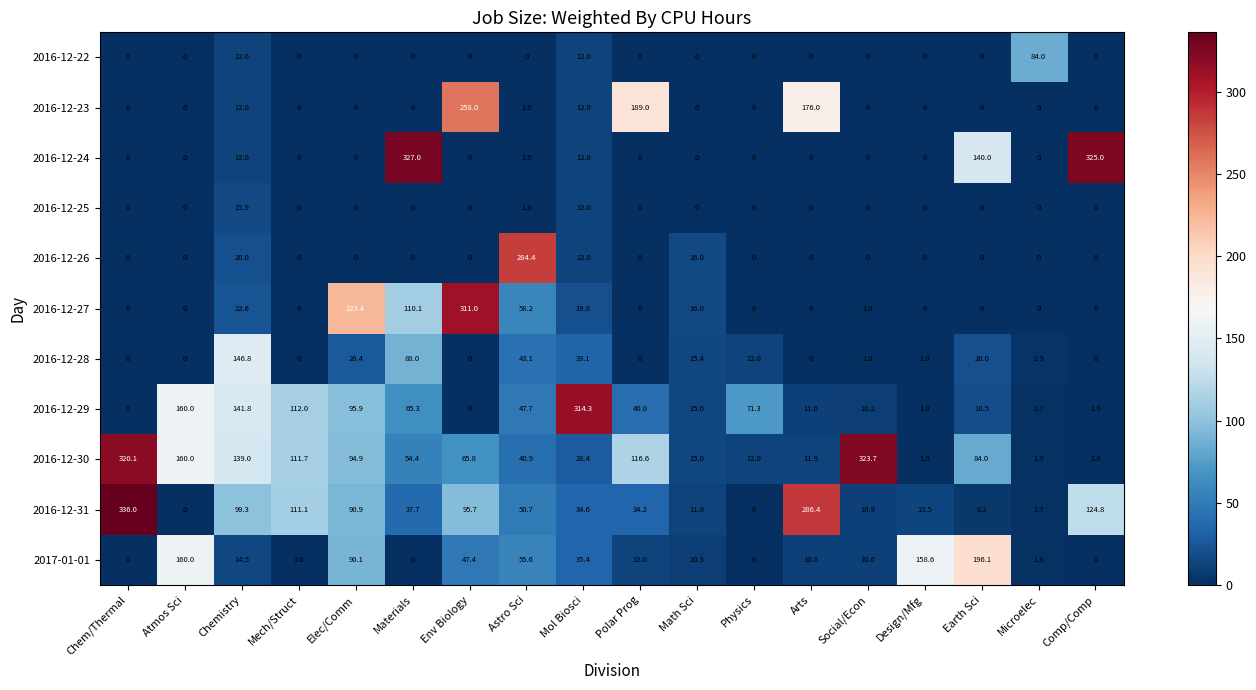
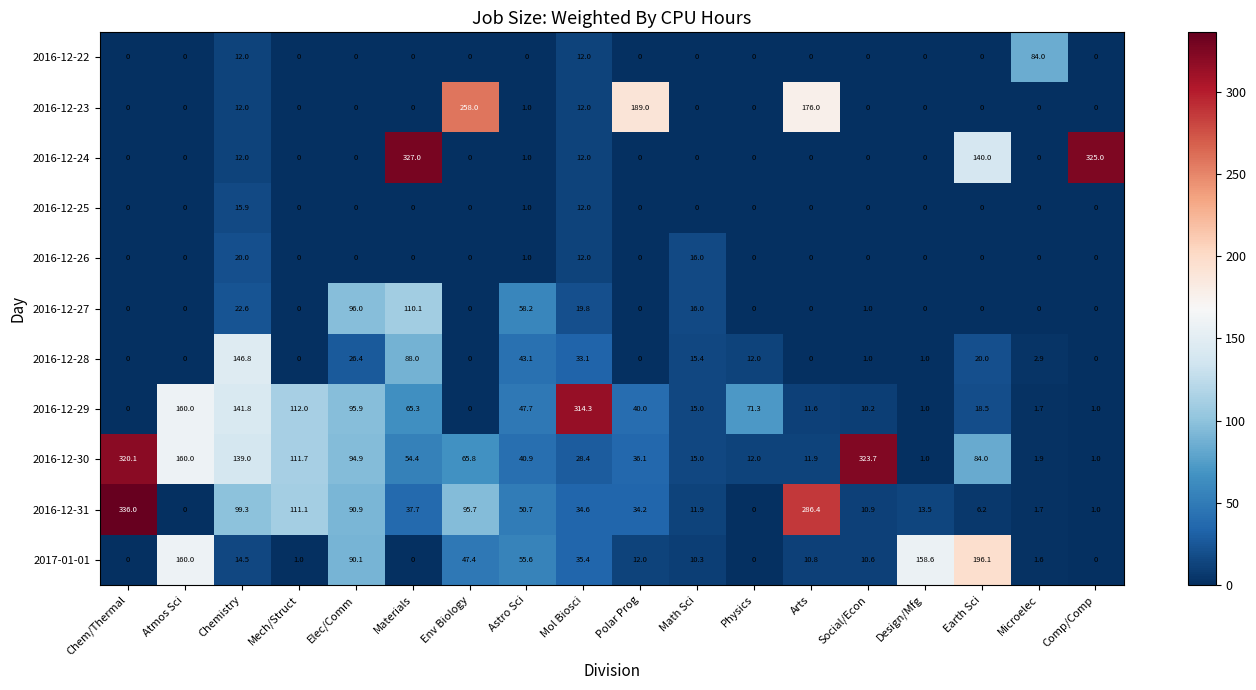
  {
    "2016-12-22": {
      "Chem/Thermal": 0,
      "Atmos Sci": 0,
      "Chemistry": 12.0,
      "Mech/Struct": 0,
      "Elec/Comm": 0,
      "Materials": 0,
      "Env Biology": 0,
      "Astro Sci": 0,
      "Mol Biosci": 12.0,
      "Polar Prog": 0,
      "Math Sci": 0,
      "Physics": 0,
      "Arts": 0,
      "Social/Econ": 0,
      "Design/Mfg": 0,
      "Earth Sci": 0,
      "Microelec": 84.0,
      "Comp/Comp": 0
    },
    "2016-12-23": {
      "Chem/Thermal": 0,
      "Atmos Sci": 0,
      "Chemistry": 12.0,
      "Mech/Struct": 0,
      "Elec/Comm": 0,
      "Materials": 0,
      "Env Biology": 258.0,
      "Astro Sci": 1.0,
      "Mol Biosci": 12.0,
      "Polar Prog": 189.0,
      "Math Sci": 0,
      "Physics": 0,
      "Arts": 176.0,
      "Social/Econ": 0,
      "Design/Mfg": 0,
      "Earth Sci": 0,
      "Microelec": 0,
      "Comp/Comp": 0
    },
    "2016-12-24": {
      "Chem/Thermal": 0,
      "Atmos Sci": 0,
      "Chemistry": 12.0,
      "Mech/Struct": 0,
      "Elec/Comm": 0,
      "Materials": 327.0,
      "Env Biology": 0,
      "Astro Sci": 1.0,
      "Mol Biosci": 12.0,
      "Polar Prog": 0,
      "Math Sci": 0,
      "Physics": 0,
      "Arts": 0,
      "Social/Econ": 0,
      "Design/Mfg": 0,
      "Earth Sci": 140.0,
      "Microelec": 0,
      "Comp/Comp": 325.0
    },
    "2016-12-25": {
      "Chem/Thermal": 0,
      "Atmos Sci": 0,
      "Chemistry": 15.9,
      "Mech/Struct": 0,
      "Elec/Comm": 0,
      "Materials": 0,
      "Env Biology": 0,
      "Astro Sci": 1.0,
      "Mol Biosci": 12.0,
      "Polar Prog": 0,
      "Math Sci": 0,
      "Physics": 0,
      "Arts": 0,
      "Social/Econ": 0,
      "Design/Mfg": 0,
      "Earth Sci": 0,
      "Microelec": 0,
      "Comp/Comp": 0
    },
    "2016-12-26": {
      "Chem/Thermal": 0,
      "Atmos Sci": 0,
      "Chemistry": 20.0,
      "Mech/Struct": 0,
      "Elec/Comm": 0,
      "Materials": 0,
      "Env Biology": 0,
-     "Astro Sci": 284.4,
+     "Astro Sci": 1.0,
      "Mol Biosci": 12.0,
      "Polar Prog": 0,
      "Math Sci": 16.0,
      "Physics": 0,
      "Arts": 0,
      "Social/Econ": 0,
      "Design/Mfg": 0,
      "Earth Sci": 0,
      "Microelec": 0,
      "Comp/Comp": 0
    },
    "2016-12-27": {
      "Chem/Thermal": 0,
      "Atmos Sci": 0,
      "Chemistry": 22.6,
      "Mech/Struct": 0,
-     "Elec/Comm": 223.4,
+     "Elec/Comm": 96.0,
      "Materials": 110.1,
-     "Env Biology": 311.0,
+     "Env Biology": 0,
      "Astro Sci": 58.2,
      "Mol Biosci": 19.8,
      "Polar Prog": 0,
      "Math Sci": 16.0,
      "Physics": 0,
      "Arts": 0,
      "Social/Econ": 1.0,
      "Design/Mfg": 0,
      "Earth Sci": 0,
      "Microelec": 0,
      "Comp/Comp": 0
    },
    "2016-12-28": {
      "Chem/Thermal": 0,
      "Atmos Sci": 0,
      "Chemistry": 146.8,
      "Mech/Struct": 0,
      "Elec/Comm": 26.4,
      "Materials": 88.0,
      "Env Biology": 0,
      "Astro Sci": 43.1,
      "Mol Biosci": 33.1,
      "Polar Prog": 0,
      "Math Sci": 15.4,
      "Physics": 12.0,
      "Arts": 0,
      "Social/Econ": 1.0,
      "Design/Mfg": 1.0,
      "Earth Sci": 20.0,
      "Microelec": 2.9,
      "Comp/Comp": 0
    },
    "2016-12-29": {
      "Chem/Thermal": 0,
      "Atmos Sci": 160.0,
      "Chemistry": 141.8,
      "Mech/Struct": 112.0,
      "Elec/Comm": 95.9,
      "Materials": 65.3,
      "Env Biology": 0,
      "Astro Sci": 47.7,
      "Mol Biosci": 314.3,
      "Polar Prog": 40.0,
      "Math Sci": 15.0,
      "Physics": 71.3,
      "Arts": 11.6,
      "Social/Econ": 10.2,
      "Design/Mfg": 1.0,
      "Earth Sci": 18.5,
      "Microelec": 1.7,
      "Comp/Comp": 1.0
    },
    "2016-12-30": {
      "Chem/Thermal": 320.1,
      "Atmos Sci": 160.0,
      "Chemistry": 139.0,
      "Mech/Struct": 111.7,
      "Elec/Comm": 94.9,
      "Materials": 54.4,
      "Env Biology": 65.8,
      "Astro Sci": 40.9,
      "Mol Biosci": 28.4,
-     "Polar Prog": 116.6,
+     "Polar Prog": 36.1,
      "Math Sci": 15.0,
      "Physics": 12.0,
      "Arts": 11.9,
      "Social/Econ": 323.7,
      "Design/Mfg": 1.0,
      "Earth Sci": 84.0,
      "Microelec": 1.9,
      "Comp/Comp": 1.0
    },
    "2016-12-31": {
      "Chem/Thermal": 336.0,
      "Atmos Sci": 0,
      "Chemistry": 99.3,
      "Mech/Struct": 111.1,
      "Elec/Comm": 90.9,
      "Materials": 37.7,
      "Env Biology": 95.7,
      "Astro Sci": 50.7,
      "Mol Biosci": 34.6,
      "Polar Prog": 34.2,
      "Math Sci": 11.9,
      "Physics": 0,
      "Arts": 286.4,
      "Social/Econ": 10.9,
      "Design/Mfg": 13.5,
      "Earth Sci": 6.2,
      "Microelec": 1.7,
-     "Comp/Comp": 124.8
+     "Comp/Comp": 1.0
    },
    "2017-01-01": {
      "Chem/Thermal": 0,
      "Atmos Sci": 160.0,
      "Chemistry": 14.5,
      "Mech/Struct": 1.0,
      "Elec/Comm": 90.1,
      "Materials": 0,
      "Env Biology": 47.4,
      "Astro Sci": 55.6,
      "Mol Biosci": 35.4,
      "Polar Prog": 12.0,
      "Math Sci": 10.3,
      "Physics": 0,
      "Arts": 10.8,
      "Social/Econ": 10.6,
      "Design/Mfg": 158.6,
      "Earth Sci": 196.1,
      "Microelec": 1.6,
      "Comp/Comp": 0
    }
  }
